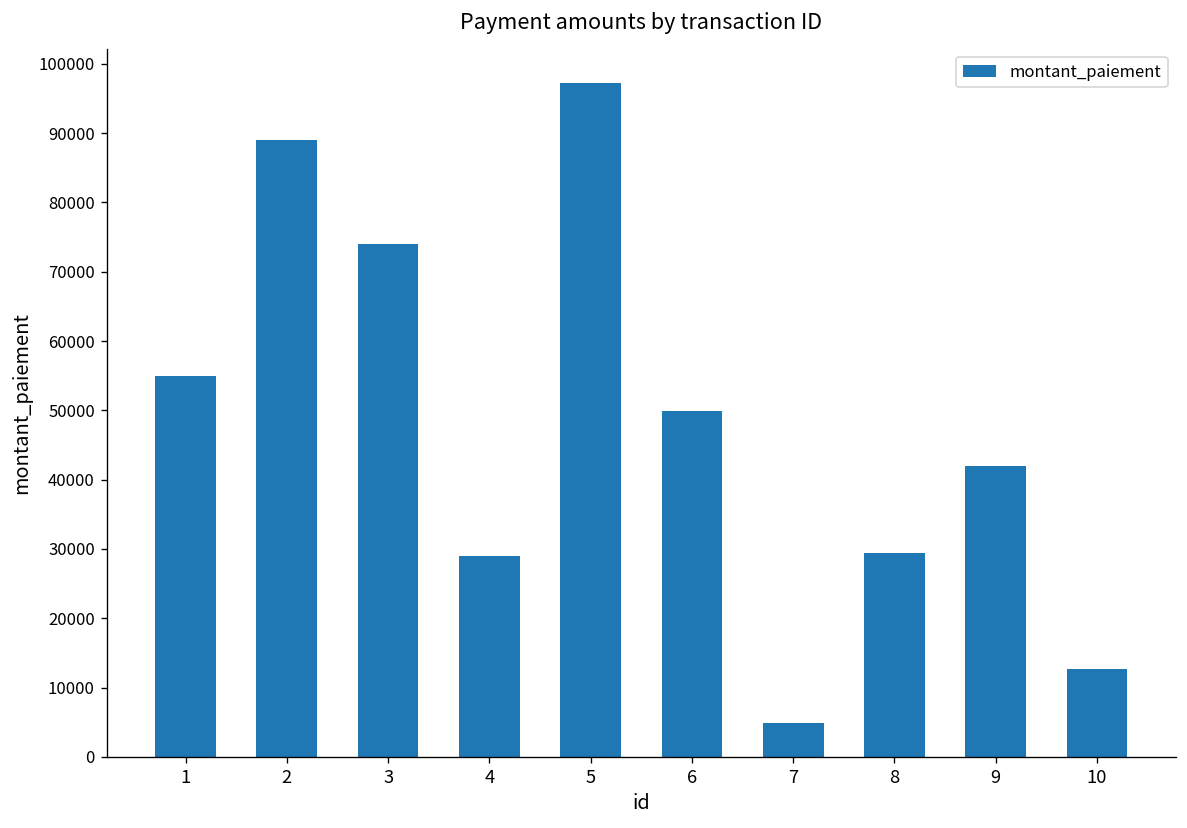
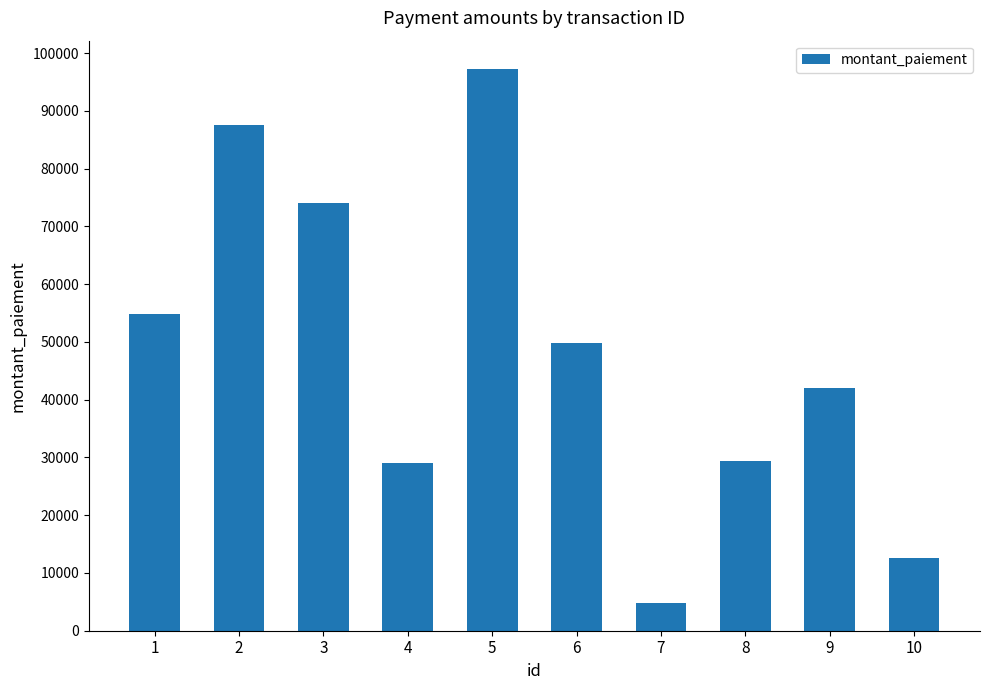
  {
    "1": 55000,
-   "2": 89000,
+   "2": 88000,
    "3": 74000,
    "4": 29000,
    "5": 97000,
    "6": 50000,
    "7": 5000,
    "8": 29000,
    "9": 42000,
    "10": 13000
  }
